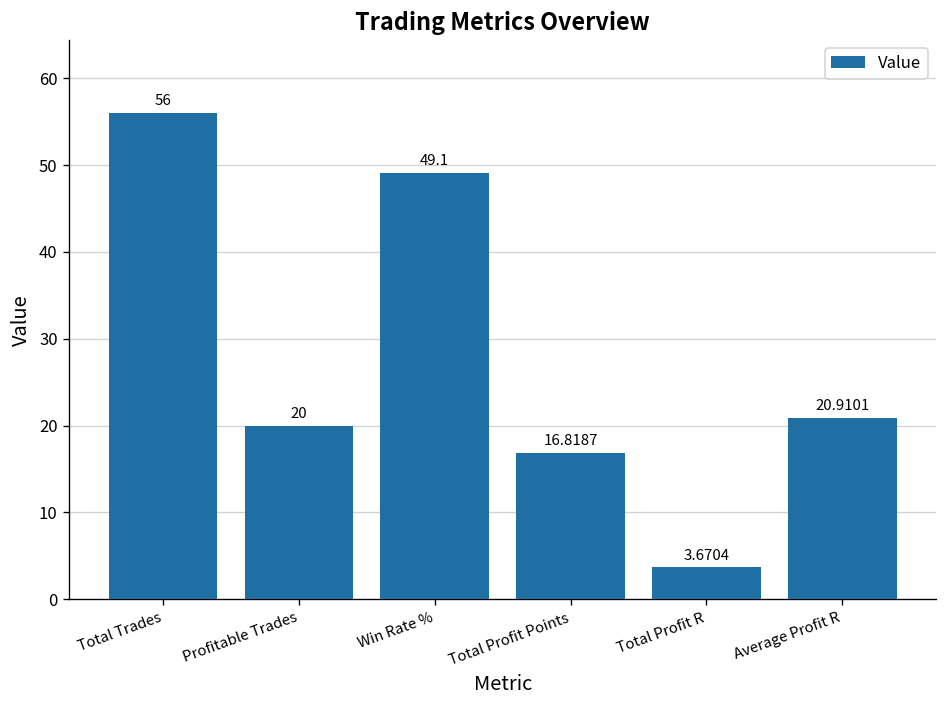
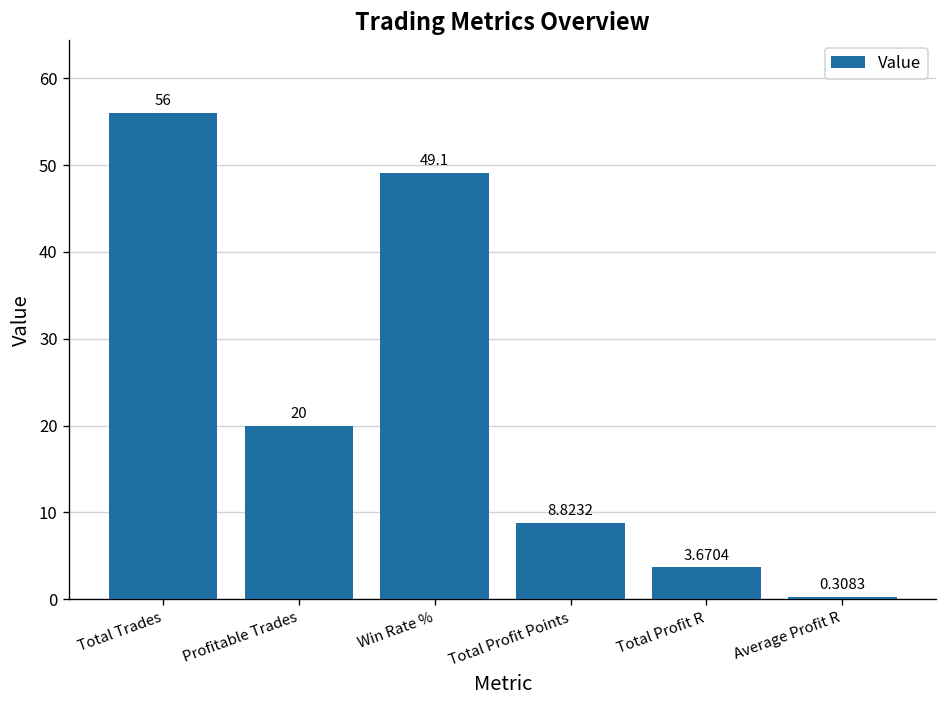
  {
    "Total Trades": 56,
    "Profitable Trades": 20,
    "Win Rate %": 49.1,
-   "Total Profit Points": 16.8187,
+   "Total Profit Points": 8.8232,
    "Total Profit R": 3.6704,
-   "Average Profit R": 20.9101
+   "Average Profit R": 0.3083
  }
